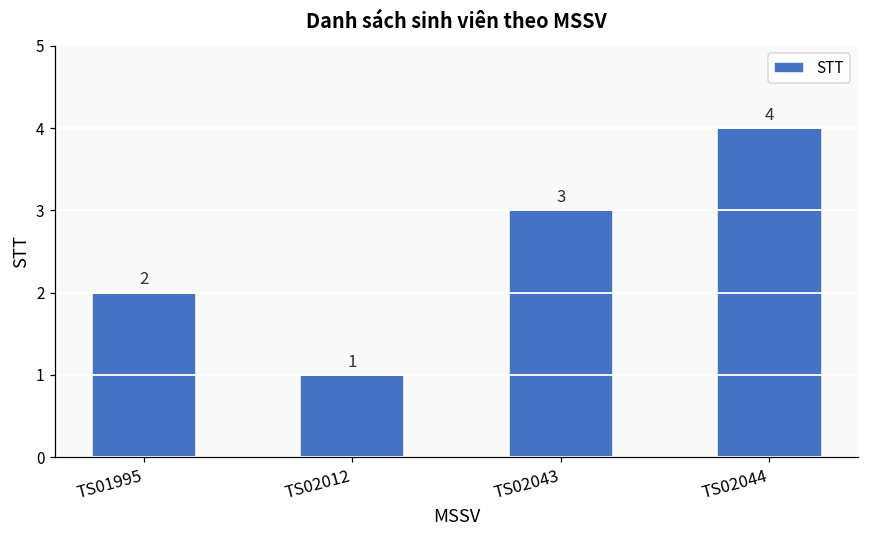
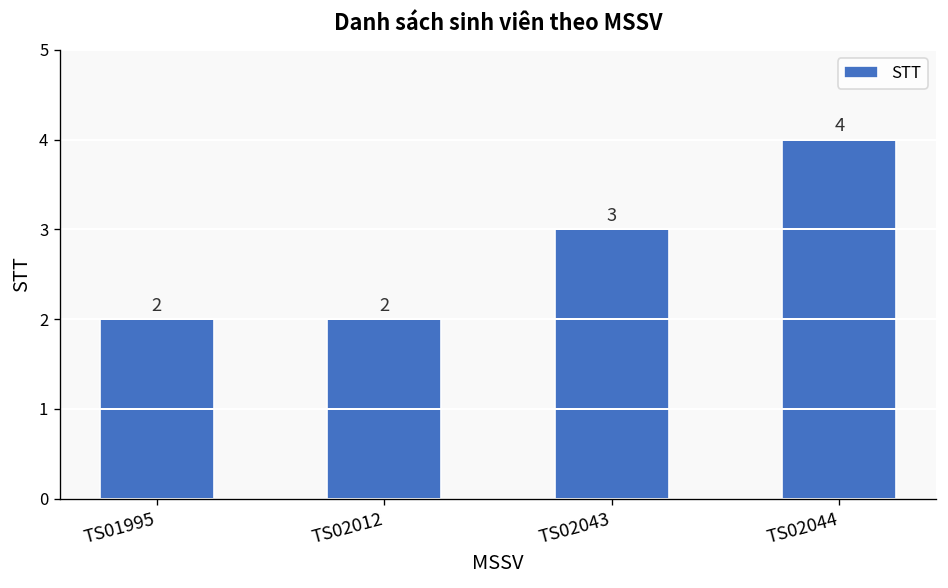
  {
    "TS01995": 2,
-   "TS02012": 1,
+   "TS02012": 2,
    "TS02043": 3,
    "TS02044": 4
  }
